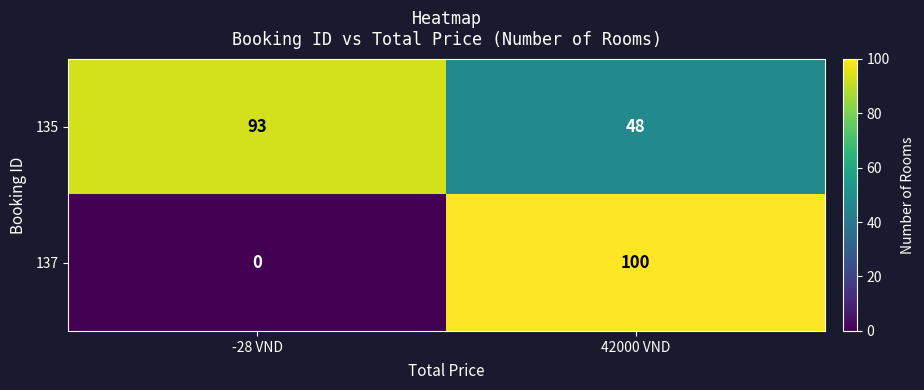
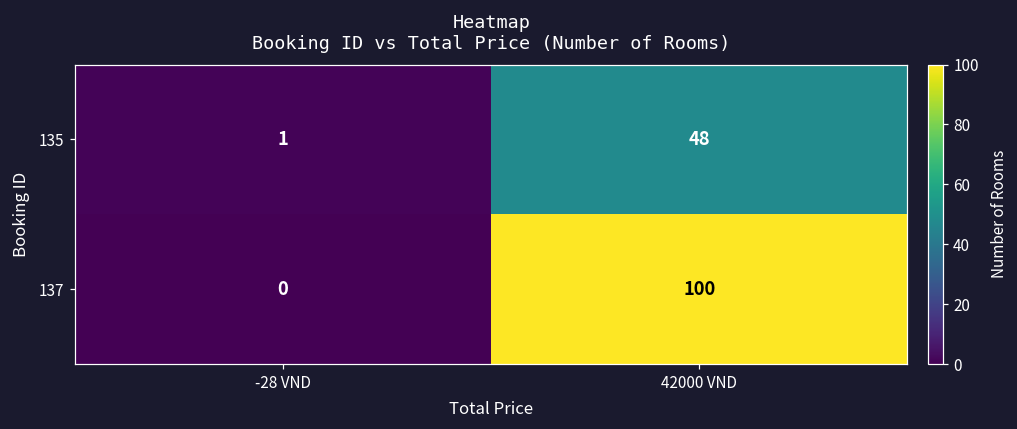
  {
    "135": {
-     "-28 VND": 93,
+     "-28 VND": 1,
      "42000 VND": 48
    },
    "137": {
      "-28 VND": 0,
      "42000 VND": 100
    }
  }
